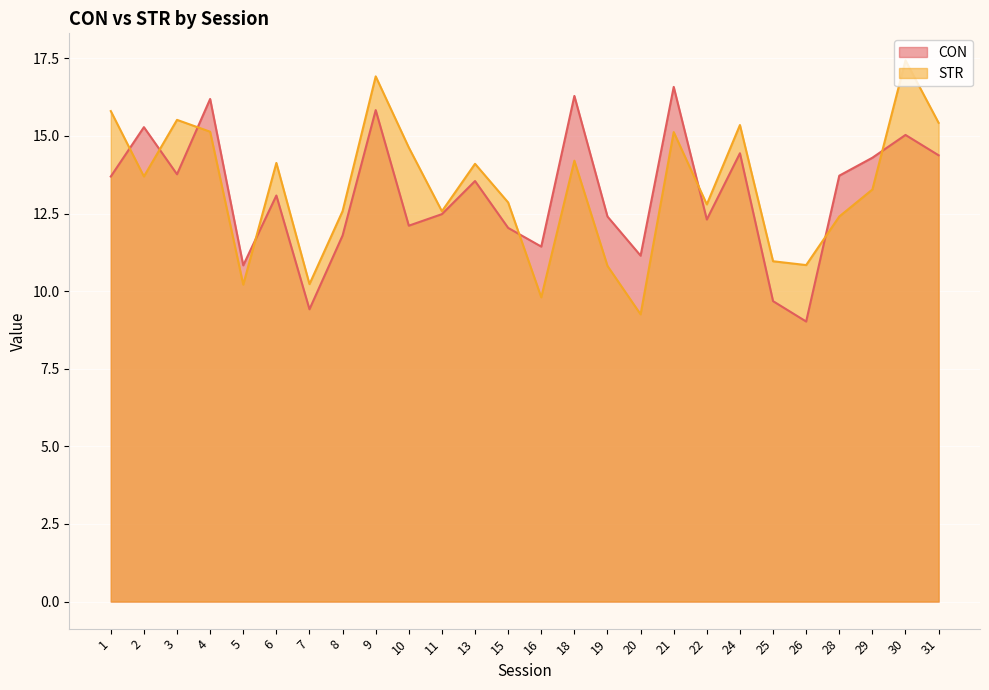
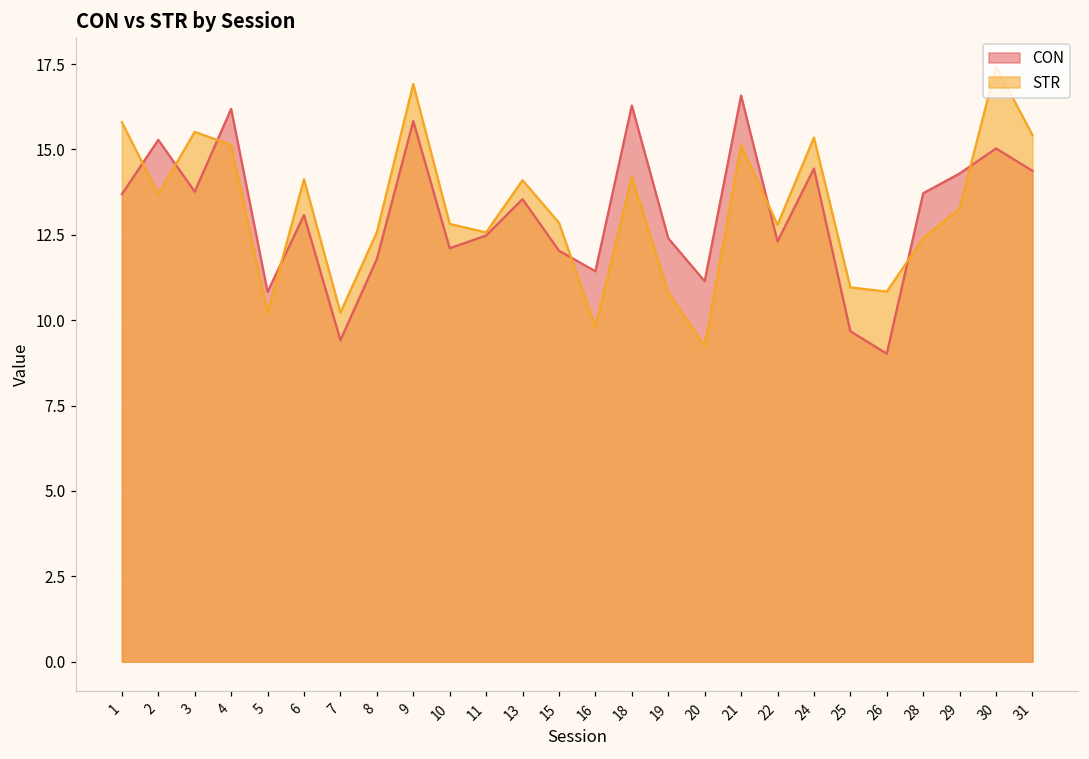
  {
    "CON": {
      "1": 13.7,
      "2": 15.3,
      "3": 13.8,
      "4": 16.2,
      "5": 10.8,
      "6": 13.1,
      "7": 9.4,
      "8": 11.8,
      "9": 15.8,
      "10": 12.1,
      "11": 12.5,
      "13": 13.5,
      "15": 12.0,
      "16": 11.4,
      "18": 16.3,
      "19": 12.4,
      "20": 11.1,
      "21": 16.6,
      "22": 12.3,
      "24": 14.4,
      "25": 9.7,
      "26": 9.0,
      "28": 13.7,
      "29": 14.3,
      "30": 15.0,
      "31": 14.4
    },
    "STR": {
      "1": 15.8,
      "2": 13.7,
      "3": 15.5,
      "4": 15.1,
      "5": 10.2,
      "6": 14.1,
      "7": 10.2,
      "8": 12.6,
      "9": 16.9,
-     "10": 14.6,
+     "10": 12.8,
      "11": 12.6,
      "13": 14.1,
      "15": 12.9,
      "16": 9.8,
      "18": 14.2,
      "19": 10.8,
      "20": 9.3,
      "21": 15.1,
      "22": 12.8,
      "24": 15.4,
      "25": 11.0,
      "26": 10.8,
      "28": 12.4,
      "29": 13.3,
      "31": 15.4
    }
  }
